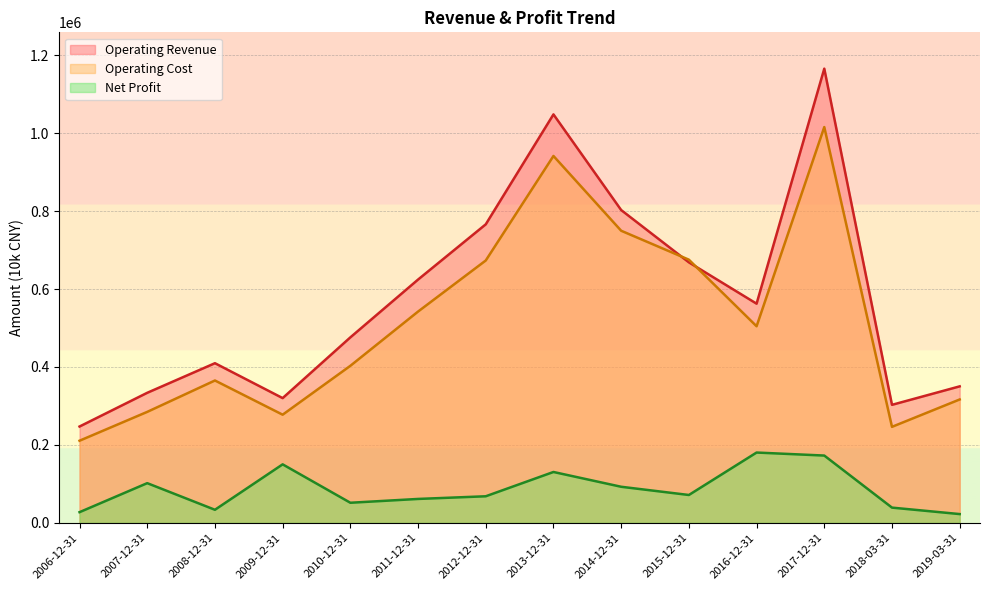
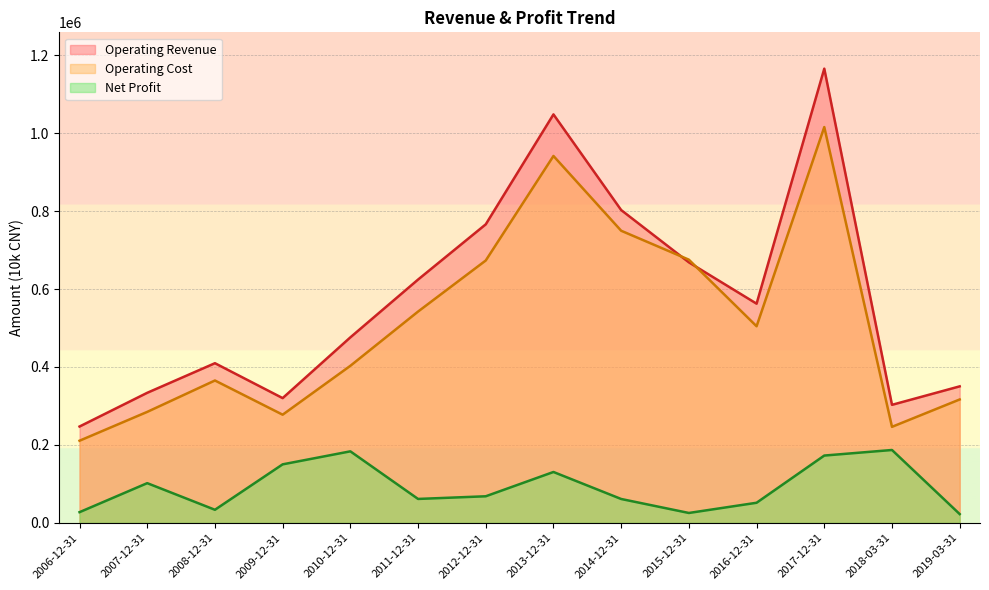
  {
    "Net Profit": {
      "2006-12-31": 30000,
      "2007-12-31": 100000,
      "2008-12-31": 30000,
      "2009-12-31": 150000,
-     "2010-12-31": 50000,
+     "2010-12-31": 180000,
      "2011-12-31": 60000,
      "2012-12-31": 70000,
      "2013-12-31": 130000,
-     "2014-12-31": 90000,
-     "2015-12-31": 70000,
-     "2016-12-31": 180000,
+     "2014-12-31": 60000,
+     "2015-12-31": 30000,
+     "2016-12-31": 50000,
      "2017-12-31": 170000,
-     "2018-03-31": 40000,
+     "2018-03-31": 190000,
      "2019-03-31": 20000
    }
  }
